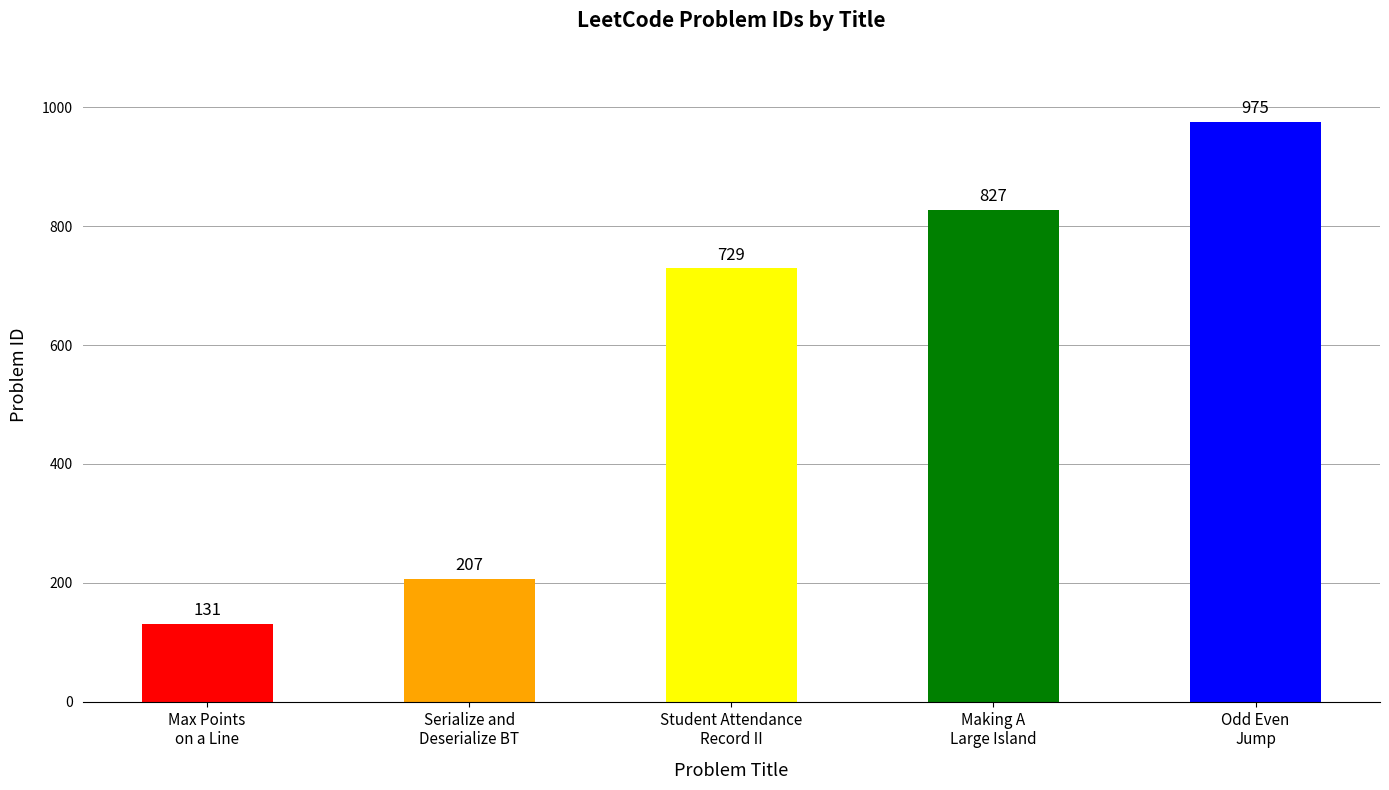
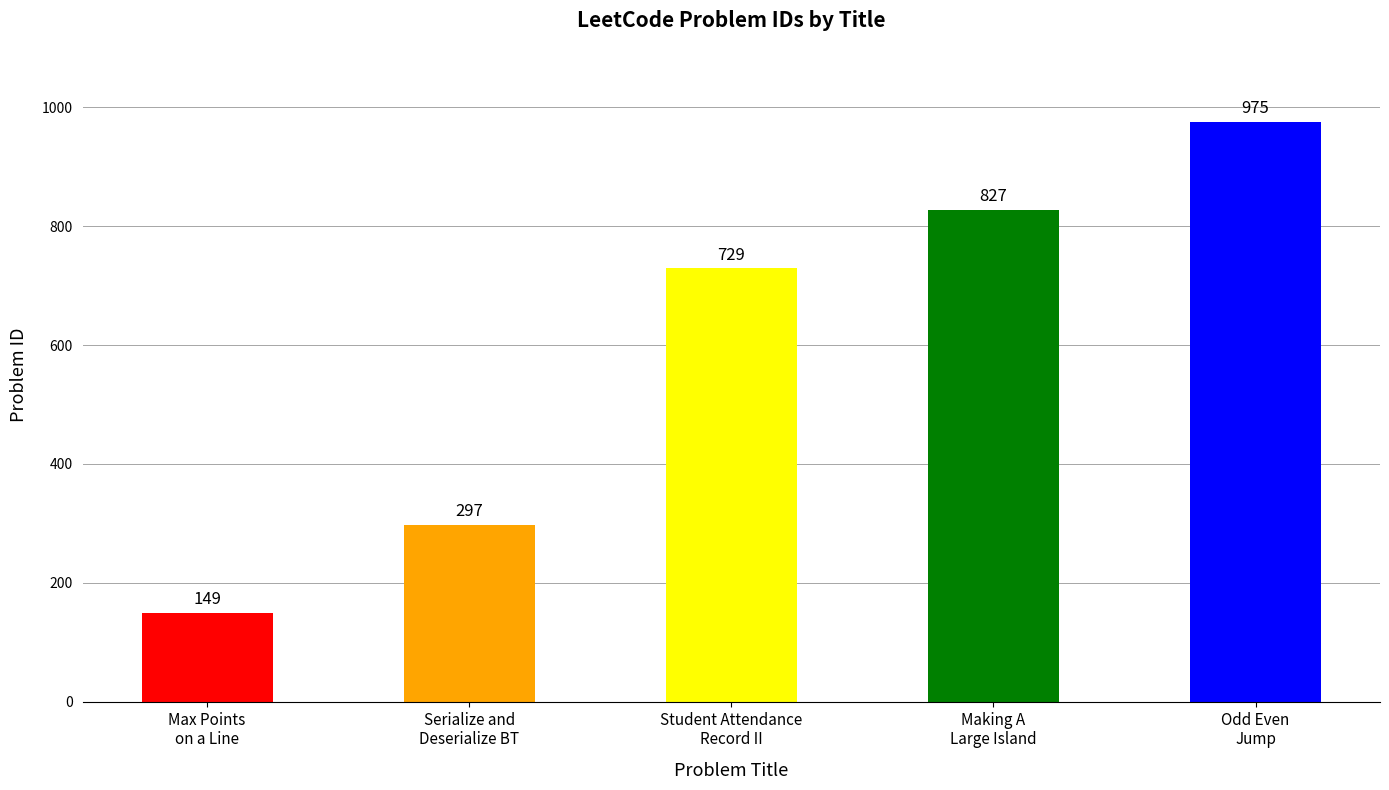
  {
-   "Max Points on a Line": 131,
-   "Serialize and Deserialize BT": 207,
+   "Max Points on a Line": 149,
+   "Serialize and Deserialize BT": 297,
    "Student Attendance Record II": 729,
    "Making A Large Island": 827,
    "Odd Even Jump": 975
  }
